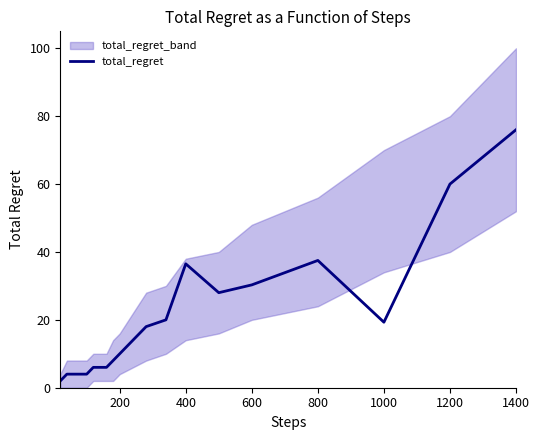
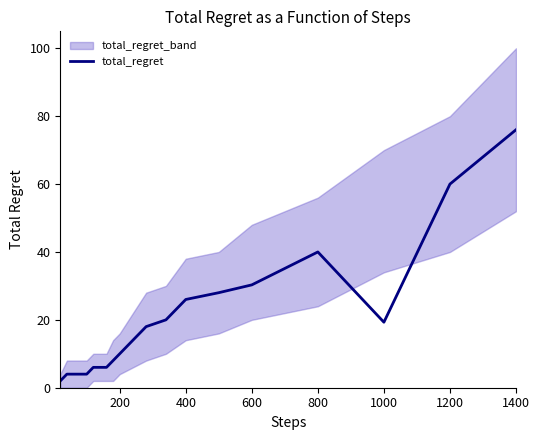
  {
    "total_regret": {
      "200": 10,
-     "400": 37,
+     "400": 26,
      "600": 30,
-     "800": 38,
+     "800": 40,
      "1000": 19,
      "1200": 60,
      "1400": 76
    }
  }
